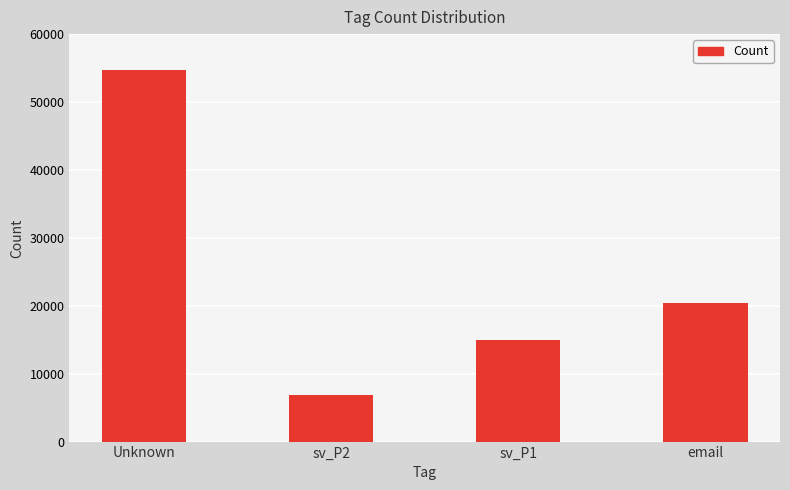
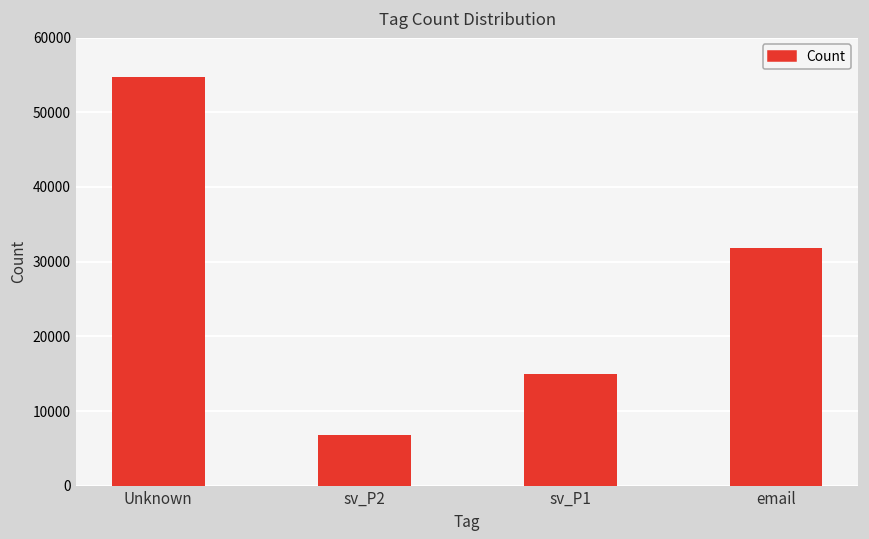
  {
    "Unknown": 55000,
    "sv_P2": 7000,
    "sv_P1": 15000,
-   "email": 20000
+   "email": 32000
  }
